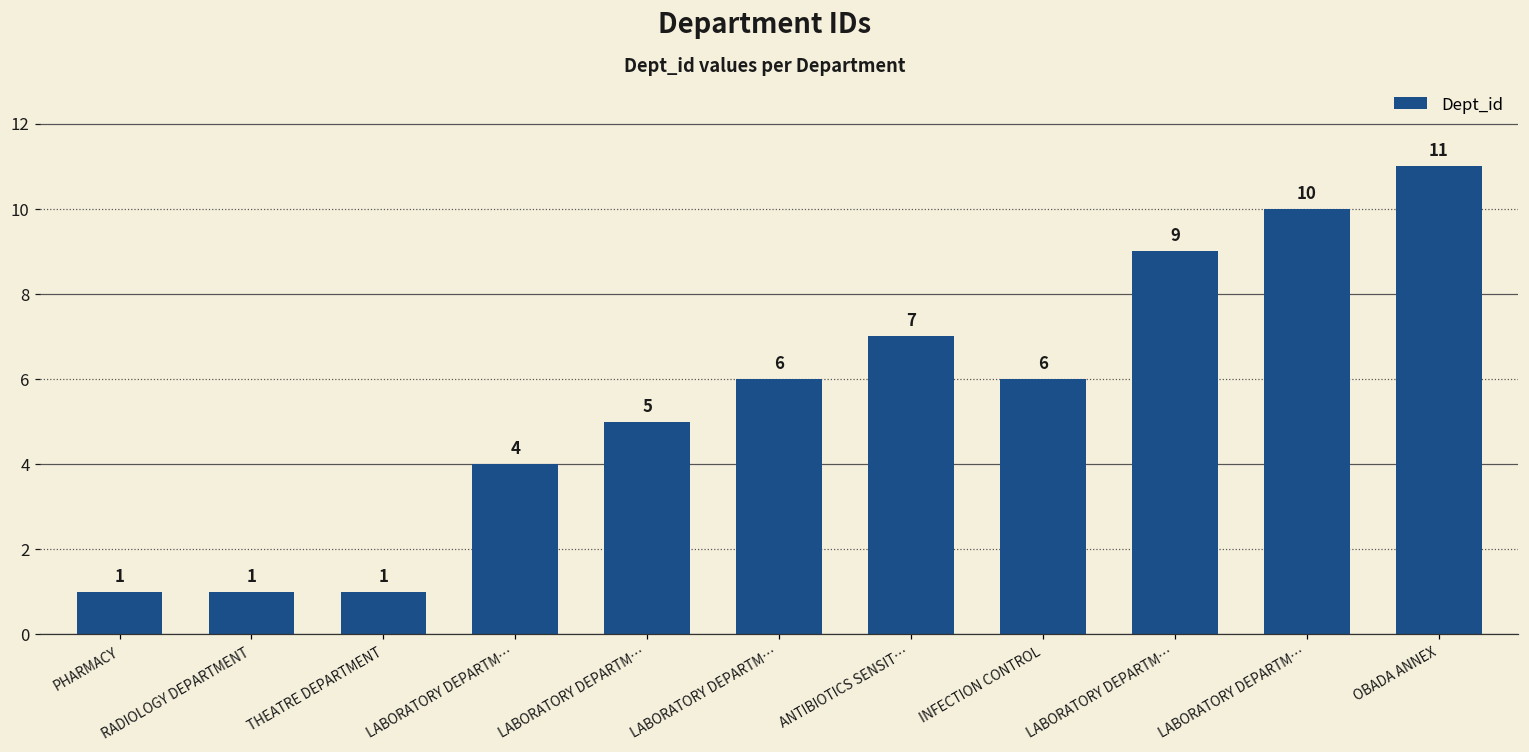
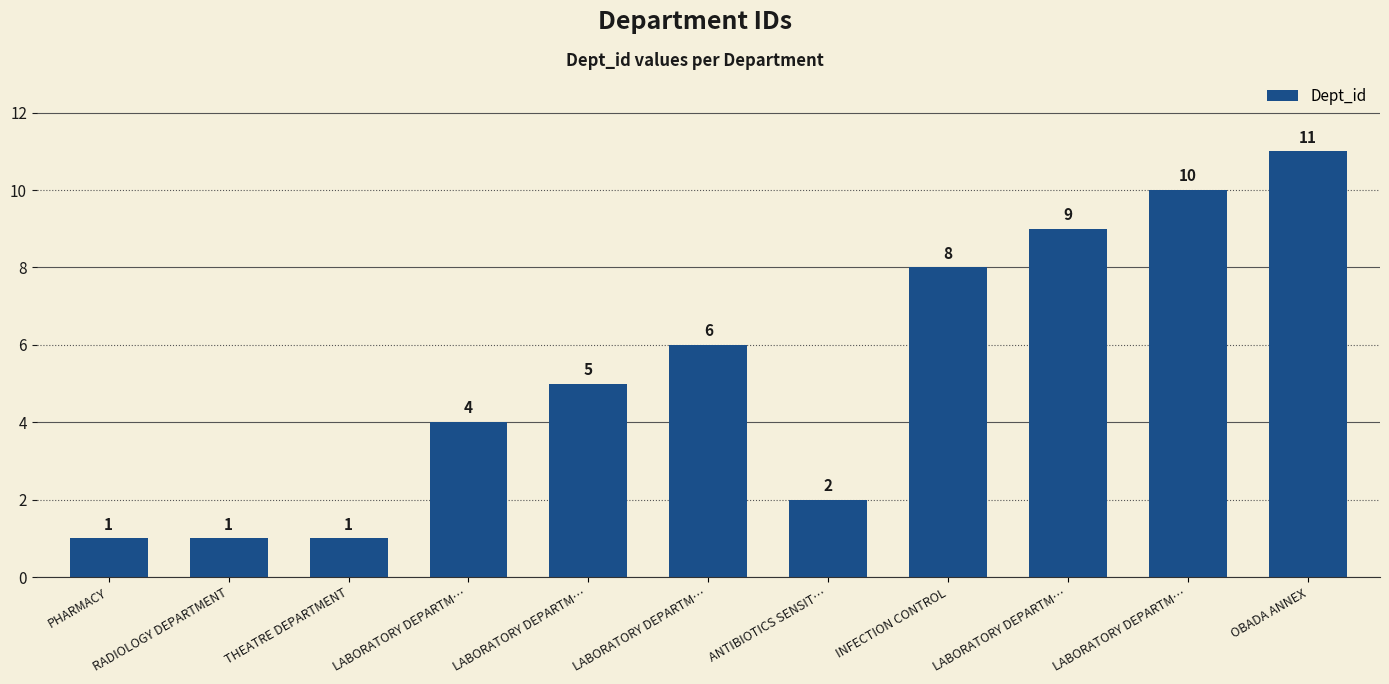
  {
    "PHARMACY": 1,
    "RADIOLOGY DEPARTMENT": 1,
    "THEATRE DEPARTMENT": 1,
-   "ANTIBIOTICS SENSIT…": 7,
-   "INFECTION CONTROL": 6,
+   "ANTIBIOTICS SENSIT…": 2,
+   "INFECTION CONTROL": 8,
    "OBADA ANNEX": 11
  }
